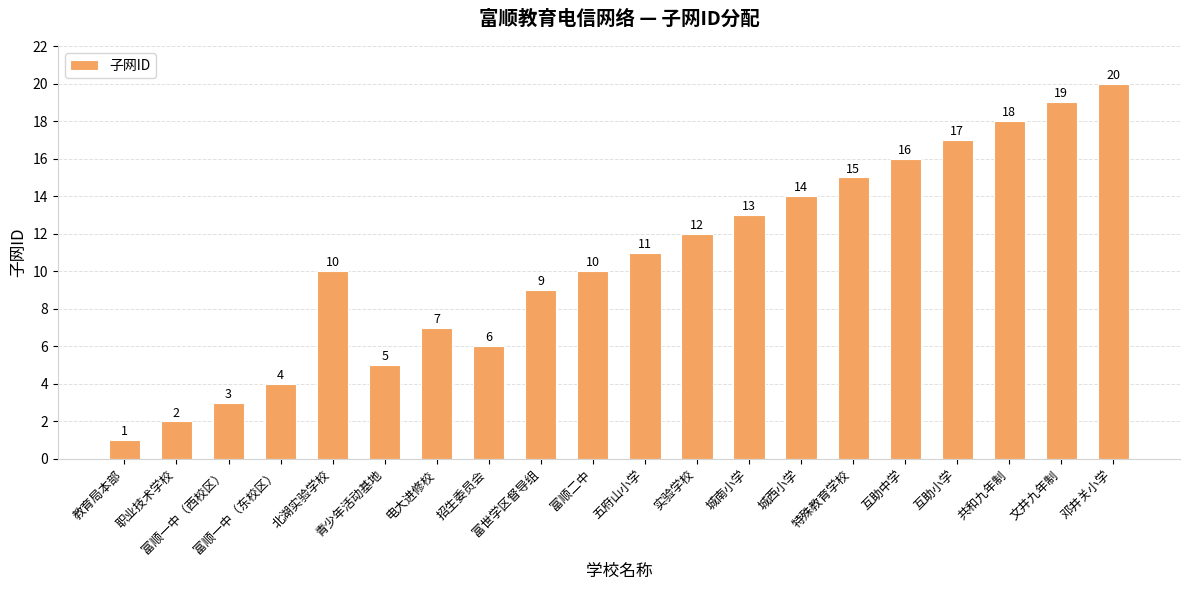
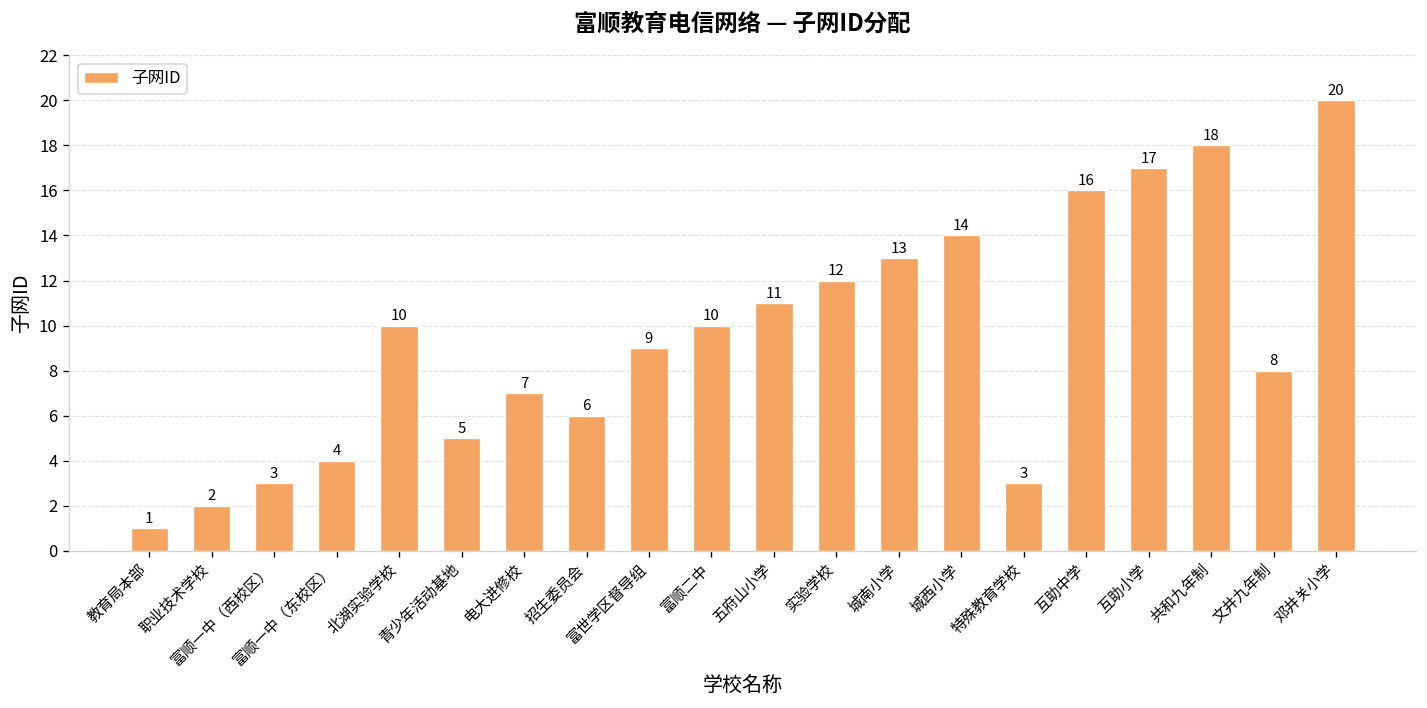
  {
    "教育局本部": 1,
    "职业技术学校": 2,
    "富顺一中（西校区）": 3,
    "富顺一中（东校区）": 4,
    "北湖实验学校": 10,
    "青少年活动基地": 5,
    "电大进修校": 7,
    "招生委员会": 6,
    "富世学区督导组": 9,
    "富顺二中": 10,
    "五府山小学": 11,
    "实验学校": 12,
    "城南小学": 13,
    "城西小学": 14,
-   "特殊教育学校": 15,
+   "特殊教育学校": 3,
    "互助中学": 16,
    "互助小学": 17,
    "共和九年制": 18,
-   "文井九年制": 19,
+   "文井九年制": 8,
    "邓井关小学": 20
  }
